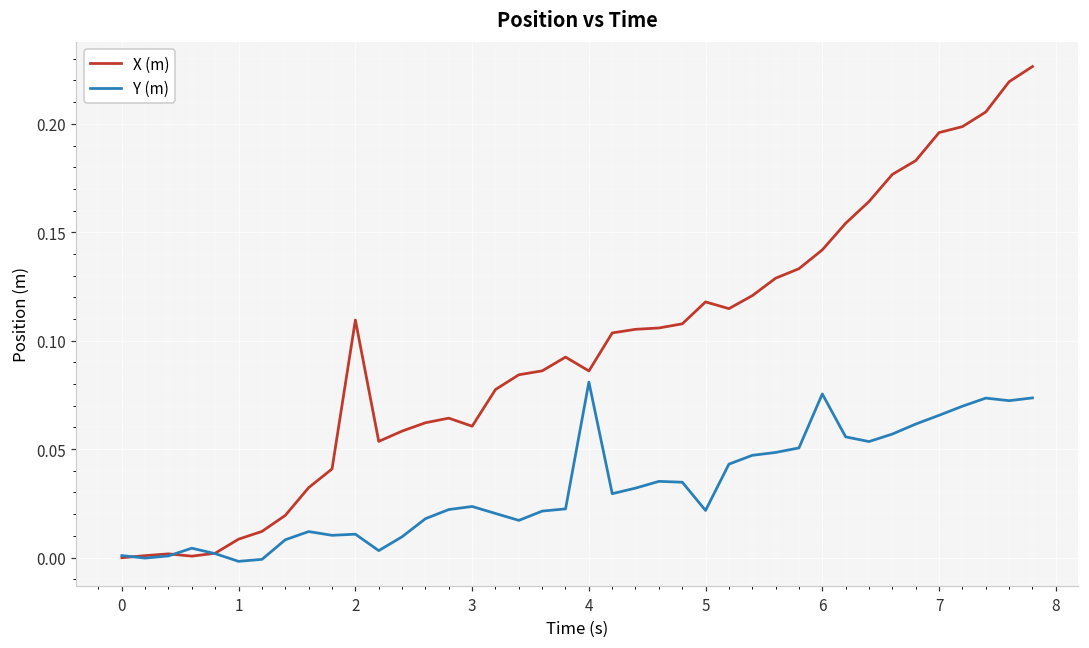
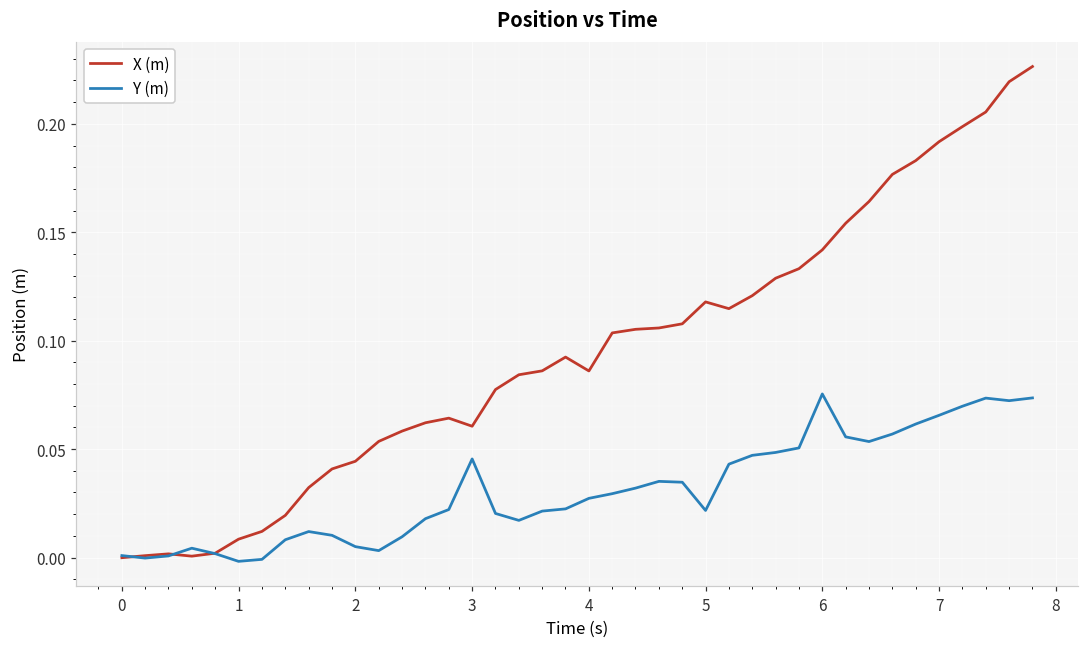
  {
    "X (m)": {
      "1": 0.008,
-     "2": 0.110,
+     "2": 0.044,
      "3": 0.061,
      "4": 0.086,
      "5": 0.118,
      "6": 0.142,
-     "7": 0.196
+     "7": 0.192
    },
    "Y (m)": {
      "1": -0.002,
-     "2": 0.011,
-     "3": 0.024,
-     "4": 0.081,
+     "2": 0.005,
+     "3": 0.045,
+     "4": 0.027,
      "5": 0.022,
      "6": 0.075,
      "7": 0.066
    }
  }
